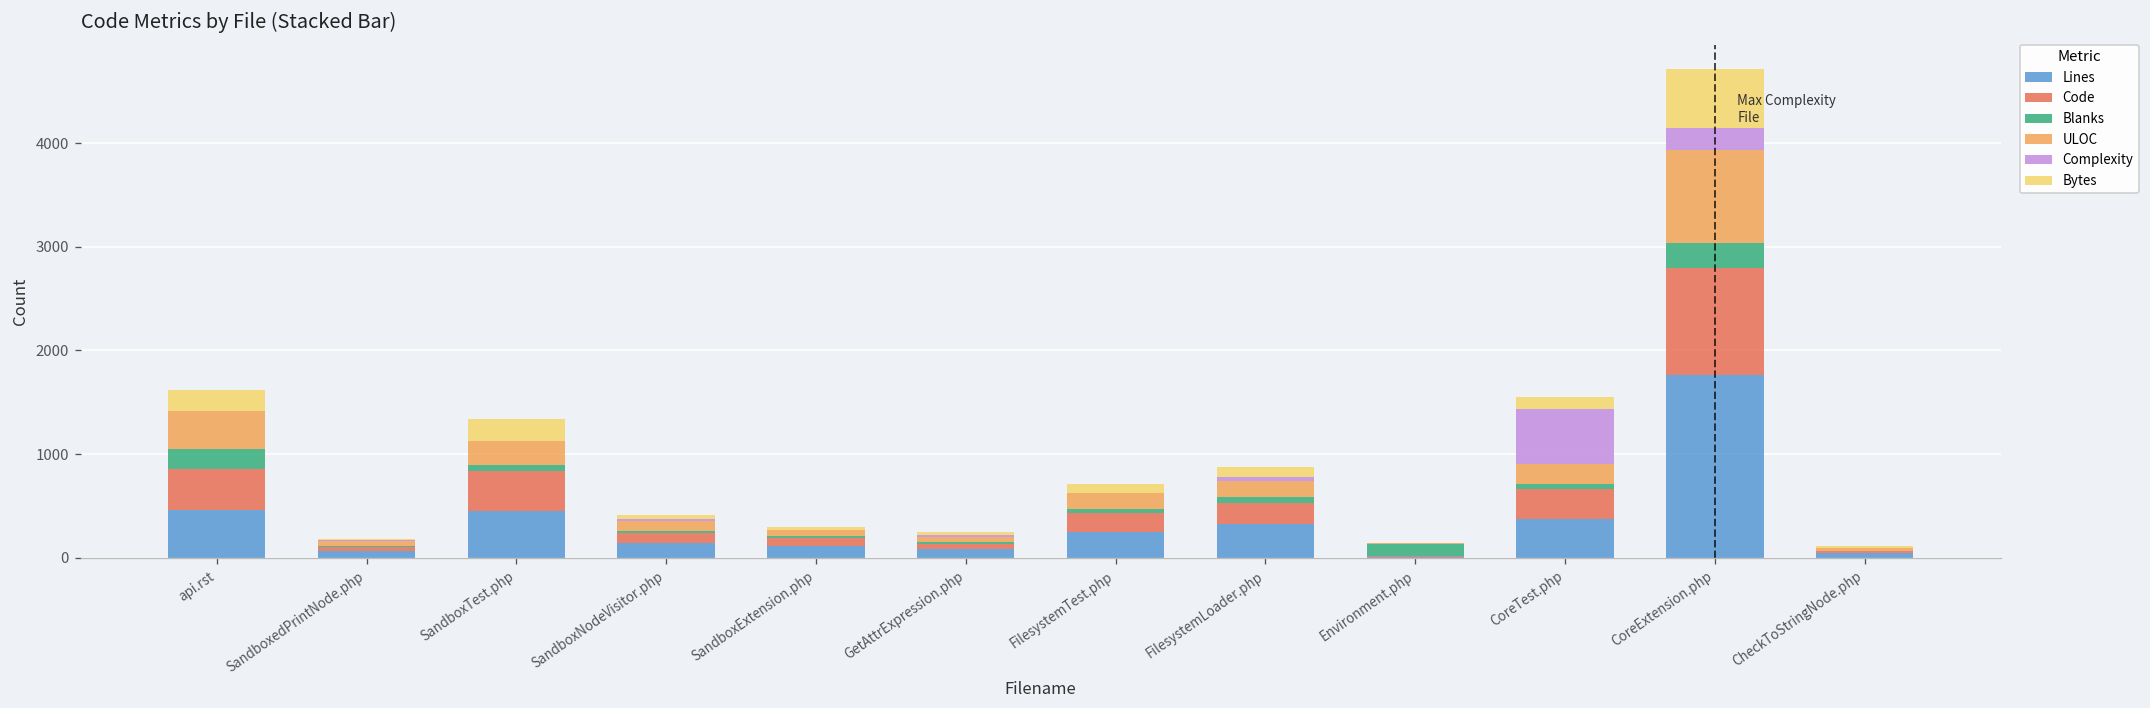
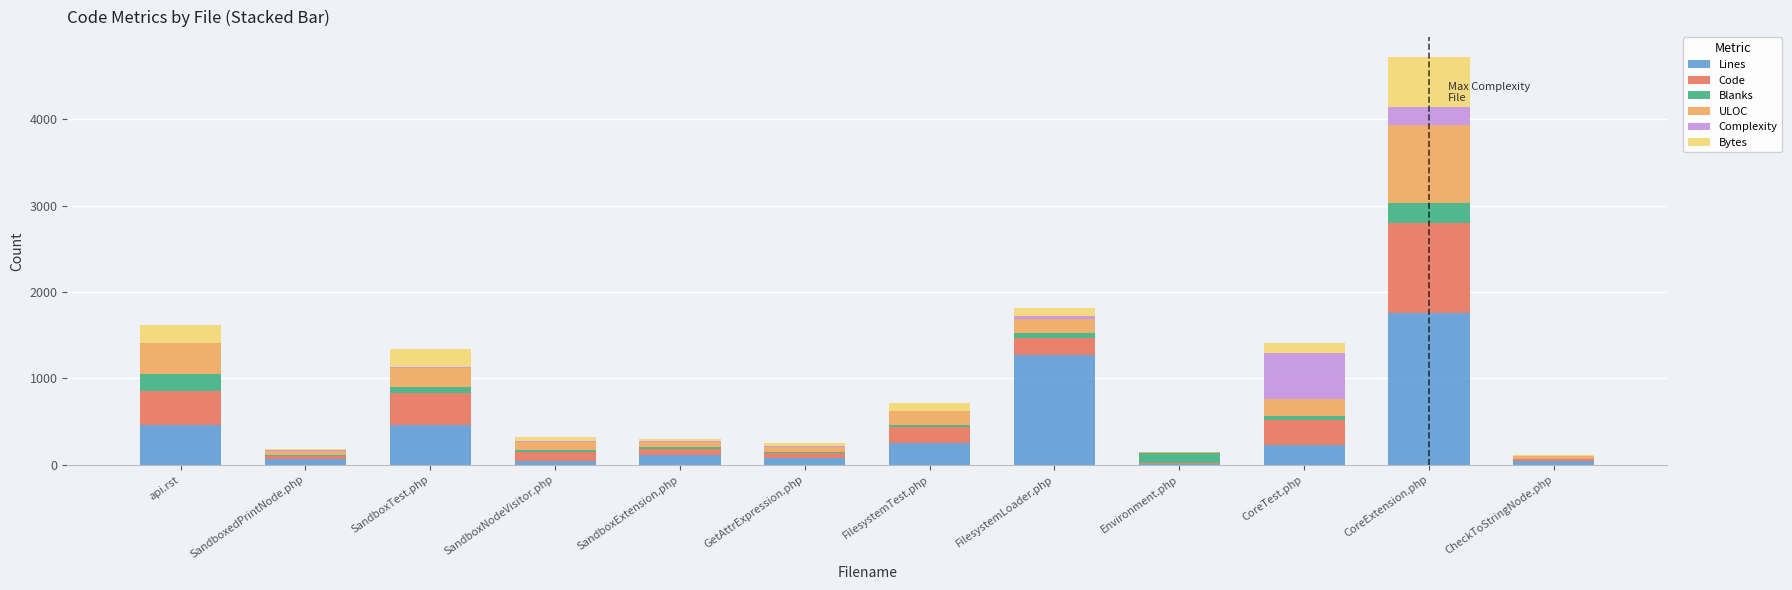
  {
    "Lines": {
      "api.rst": 500,
      "SandboxedPrintNode.php": 100,
      "SandboxTest.php": 500,
-     "SandboxNodeVisitor.php": 100,
+     "SandboxNodeVisitor.php": 0,
      "SandboxExtension.php": 100,
      "GetAttrExpression.php": 100,
      "FilesystemTest.php": 200,
-     "FilesystemLoader.php": 300,
-     "CoreTest.php": 400,
+     "FilesystemLoader.php": 1300,
+     "CoreTest.php": 200,
      "CoreExtension.php": 1800,
      "CheckToStringNode.php": 0
    },
    "Blanks": {
      "api.rst": 200,
      "SandboxTest.php": 100,
      "FilesystemTest.php": 0,
      "FilesystemLoader.php": 100,
      "Environment.php": 100,
      "CoreTest.php": 100,
      "CoreExtension.php": 200
    },
    "Complexity": {
      "api.rst": 0,
      "FilesystemTest.php": 0,
      "FilesystemLoader.php": 0,
      "CoreTest.php": 500,
      "CoreExtension.php": 200,
      "CheckToStringNode.php": 0
    }
  }
